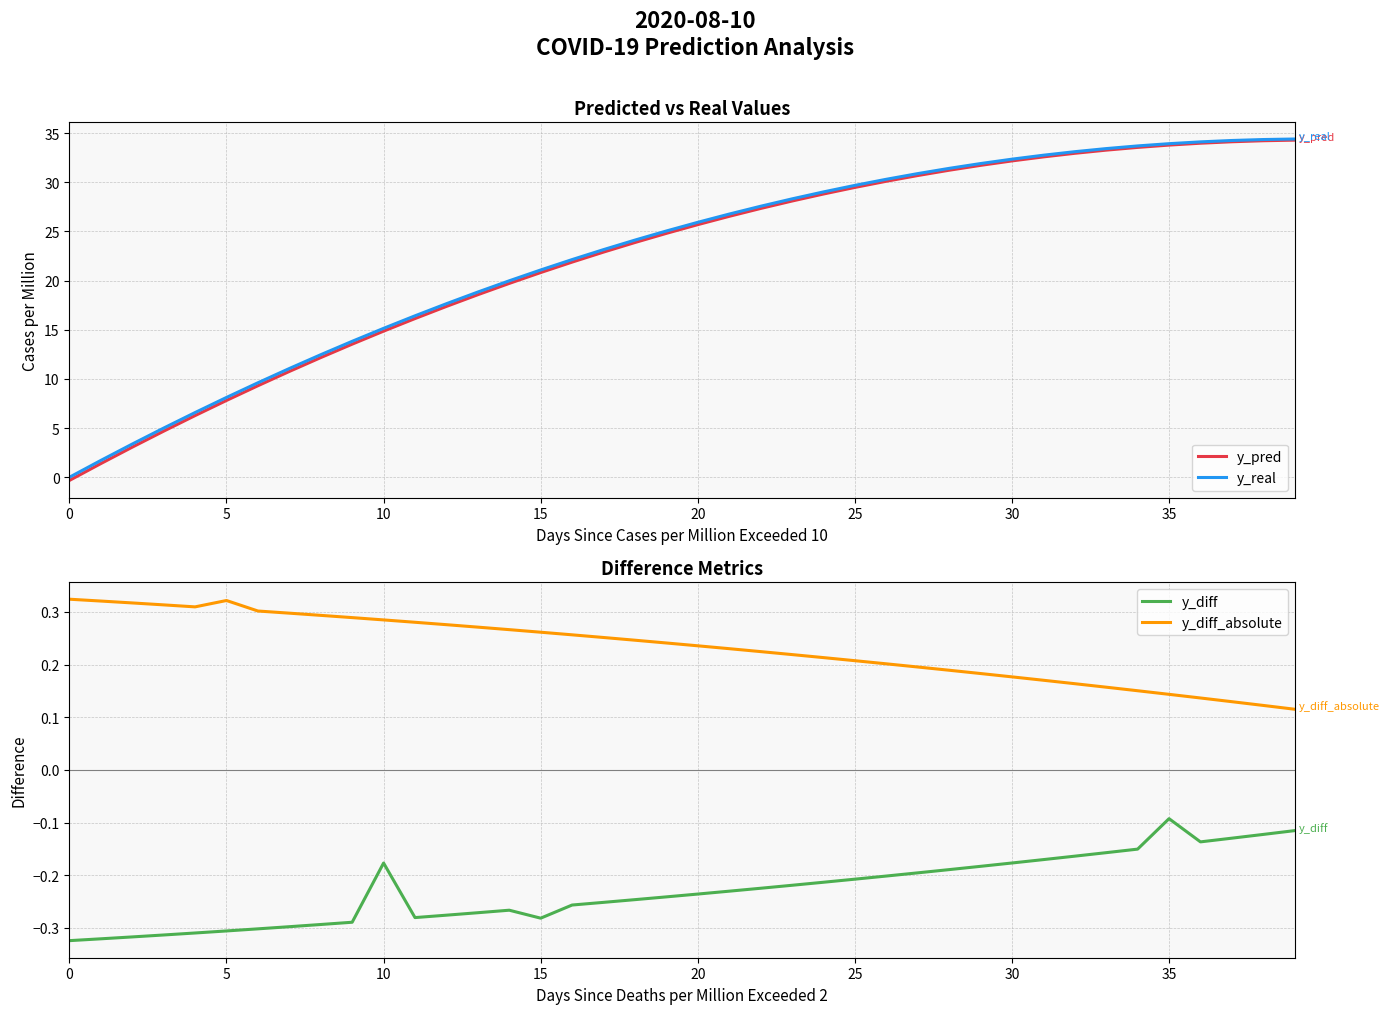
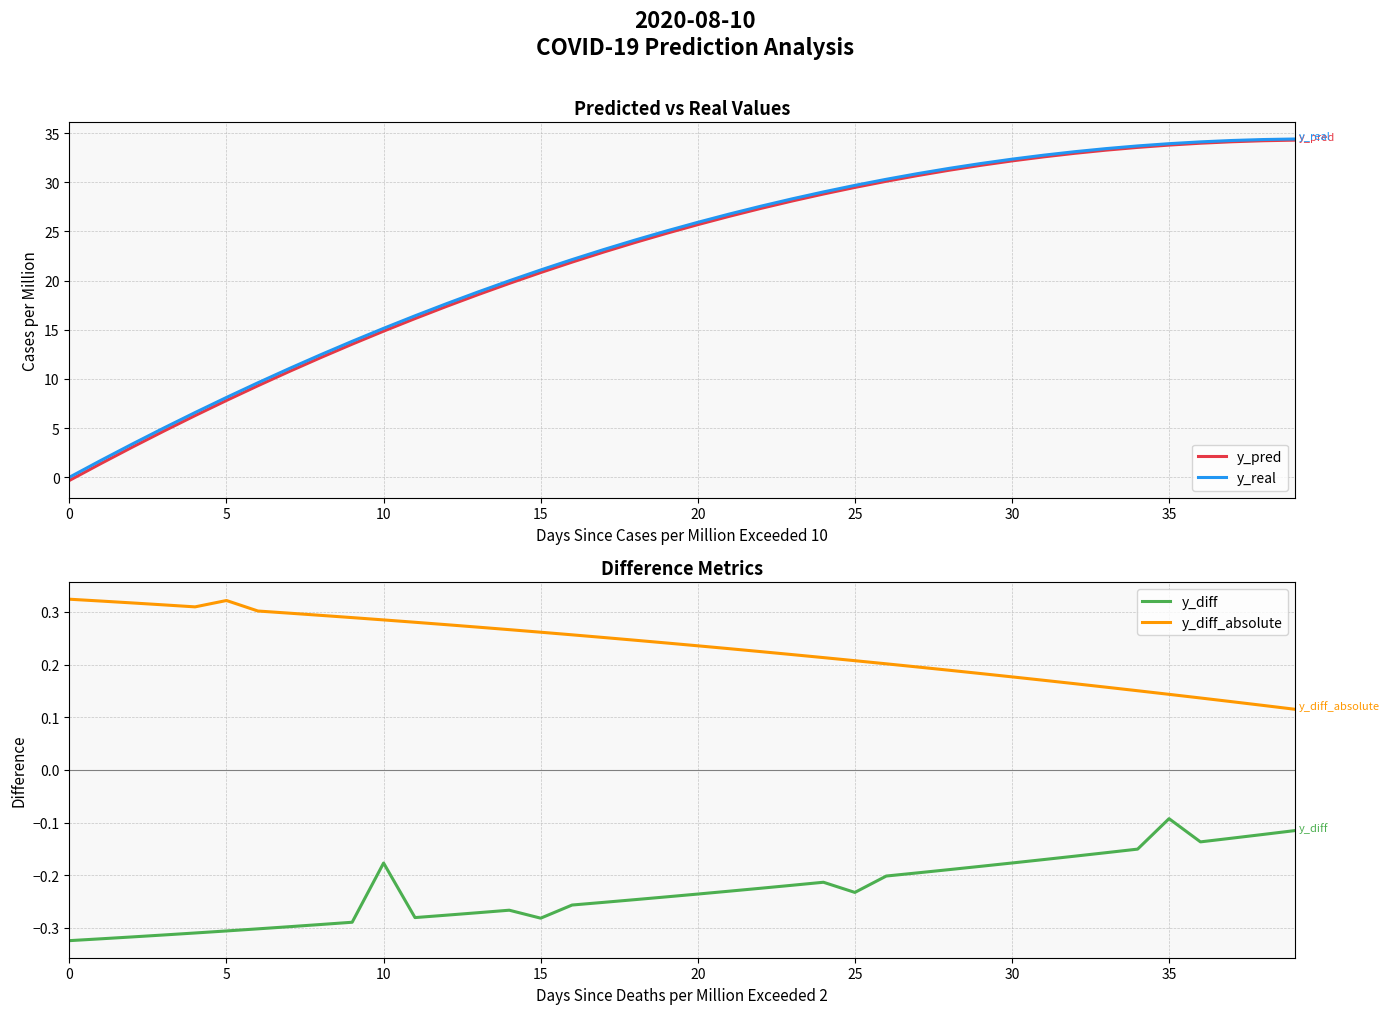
  {
    "Predicted vs Real Values": {
      "y_pred": {
        "0": 0,
        "5": 8,
        "10": 15
      },
      "y_real": {
        "0": 0,
        "5": 8,
        "10": 15
      }
    },
    "Difference Metrics": {
      "y_diff": {
        "0": -0.32,
        "5": -0.31,
        "10": -0.18,
        "15": -0.28,
        "20": -0.24,
-       "25": -0.21,
+       "25": -0.23,
        "30": -0.18,
        "35": -0.09
      },
      "y_diff_absolute": {
        "0": 0.32,
        "5": 0.32,
        "10": 0.28,
        "15": 0.26,
        "20": 0.24,
        "25": 0.21,
        "30": 0.18,
        "35": 0.14
      }
    }
  }
